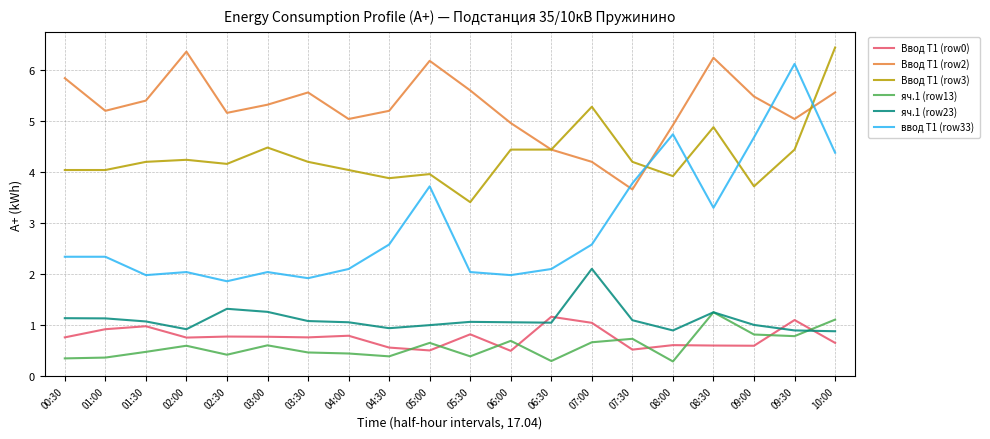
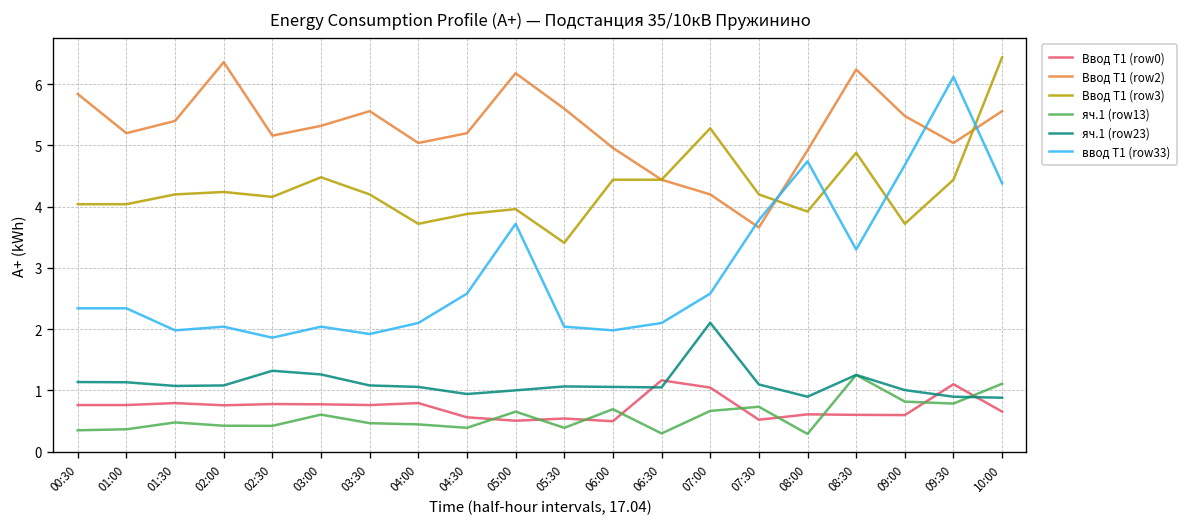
  {
    "Ввод Т1 (row0)": {
      "00:30": 0.8,
-     "01:00": 0.9,
-     "01:30": 1.0,
+     "01:00": 0.8,
+     "01:30": 0.8,
      "02:00": 0.8,
      "02:30": 0.8,
      "03:00": 0.8,
      "03:30": 0.8,
      "04:00": 0.8,
      "04:30": 0.6,
      "05:00": 0.5,
-     "05:30": 0.8,
+     "05:30": 0.5,
      "06:00": 0.5,
      "06:30": 1.2,
      "07:00": 1.0,
      "07:30": 0.5,
      "08:00": 0.6,
      "08:30": 0.6,
      "09:00": 0.6,
      "09:30": 1.1,
      "10:00": 0.7
    },
    "Ввод Т1 (row2)": {
      "00:30": 5.8,
      "01:00": 5.2,
      "01:30": 5.4,
      "02:00": 6.4,
      "02:30": 5.2,
      "03:00": 5.3,
      "03:30": 5.6,
      "04:00": 5.0,
      "04:30": 5.2,
      "05:00": 6.2,
      "05:30": 5.6,
      "06:00": 5.0,
      "07:00": 4.2,
      "07:30": 3.7,
      "08:00": 4.9,
      "08:30": 6.2,
      "09:00": 5.5,
      "09:30": 5.0,
      "10:00": 5.6
    },
    "Ввод Т1 (row3)": {
      "00:30": 4.0,
      "01:00": 4.0,
      "01:30": 4.2,
      "02:00": 4.2,
      "02:30": 4.2,
      "03:00": 4.5,
      "03:30": 4.2,
-     "04:00": 4.0,
+     "04:00": 3.7,
      "04:30": 3.9,
      "05:00": 4.0,
      "05:30": 3.4,
      "06:00": 4.4,
      "07:00": 5.3,
      "07:30": 4.2,
      "08:00": 3.9,
      "08:30": 4.9,
      "09:00": 3.7,
      "09:30": 4.4,
      "10:00": 6.4
    },
    "яч.1 (row13)": {
      "00:30": 0.3,
      "01:00": 0.4,
      "01:30": 0.5,
-     "02:00": 0.6,
+     "02:00": 0.4,
      "02:30": 0.4,
      "03:00": 0.6,
      "03:30": 0.5,
      "04:00": 0.4,
      "04:30": 0.4,
      "05:00": 0.7,
      "05:30": 0.4,
      "06:00": 0.7,
      "06:30": 0.3,
      "07:00": 0.7,
      "07:30": 0.7,
      "08:00": 0.3,
      "09:00": 0.8,
      "09:30": 0.8,
      "10:00": 1.1
    },
    "яч.1 (row23)": {
      "00:30": 1.1,
      "01:00": 1.1,
      "01:30": 1.1,
-     "02:00": 0.9,
+     "02:00": 1.1,
      "02:30": 1.3,
      "03:00": 1.3,
      "03:30": 1.1,
      "04:00": 1.1,
      "04:30": 0.9,
      "05:00": 1.0,
      "05:30": 1.1,
      "06:00": 1.1,
      "06:30": 1.0,
      "07:00": 2.1,
      "07:30": 1.1,
      "08:00": 0.9,
      "09:00": 1.0,
      "09:30": 0.9,
      "10:00": 0.9
    },
    "ввод Т1 (row33)": {
      "00:30": 2.3,
      "01:00": 2.3,
      "01:30": 2.0,
      "02:00": 2.0,
      "02:30": 1.9,
      "03:00": 2.0,
      "03:30": 1.9,
      "04:00": 2.1,
      "04:30": 2.6,
      "05:00": 3.7,
      "05:30": 2.0,
      "06:00": 2.0,
      "06:30": 2.1,
      "07:00": 2.6,
      "07:30": 3.8,
      "08:00": 4.7,
      "08:30": 3.3,
      "09:00": 4.7,
      "09:30": 6.1,
      "10:00": 4.4
    }
  }
